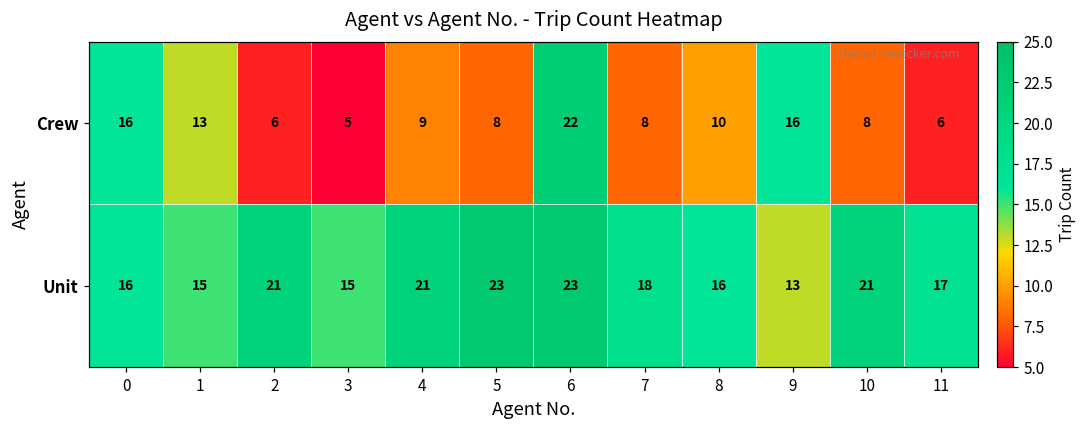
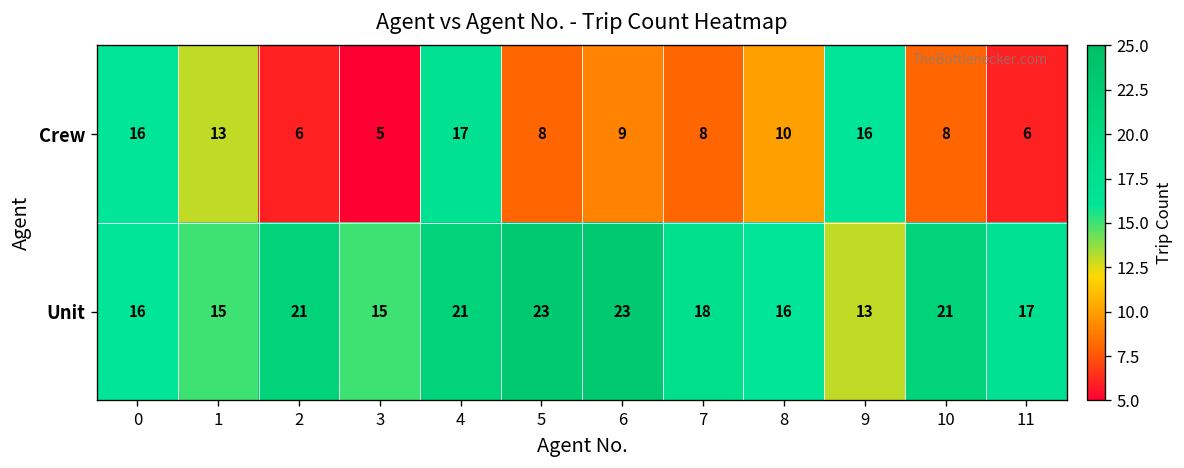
  {
    "Crew": {
      "0": 16,
      "1": 13,
      "2": 6,
      "3": 5,
-     "4": 9,
+     "4": 17,
      "5": 8,
-     "6": 22,
+     "6": 9,
      "7": 8,
      "8": 10,
      "9": 16,
      "11": 6
    },
    "Unit": {
      "0": 16,
      "1": 15,
      "2": 21,
      "3": 15,
      "4": 21,
      "5": 23,
      "6": 23,
      "7": 18,
      "8": 16,
      "9": 13,
      "10": 21,
      "11": 17
    }
  }
